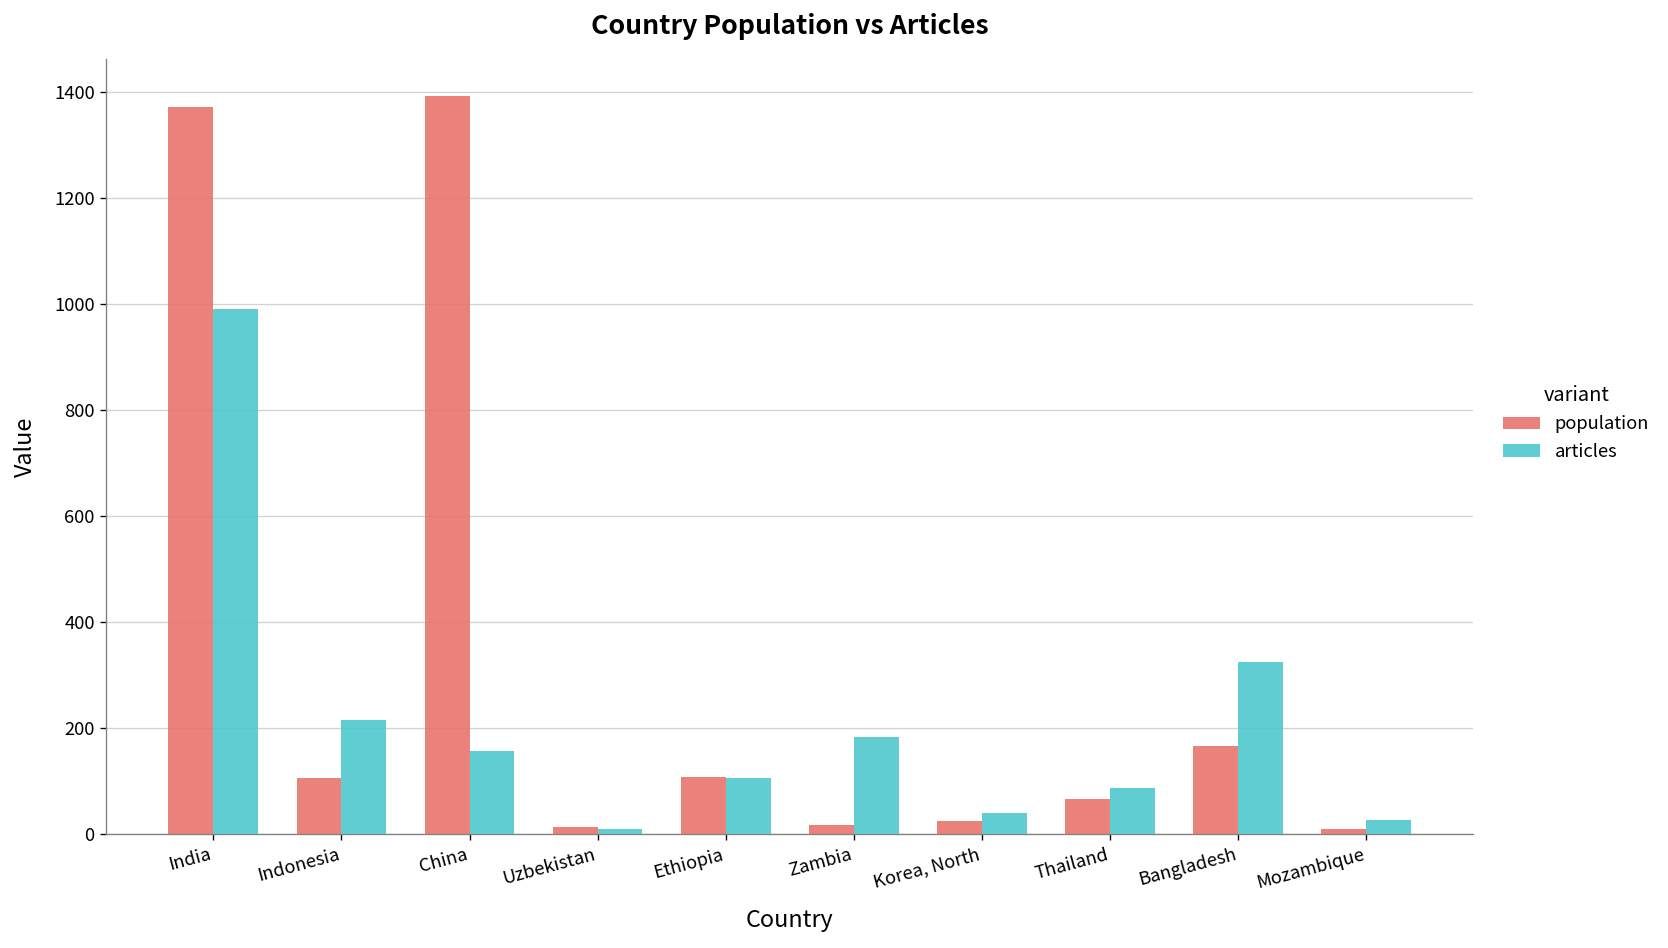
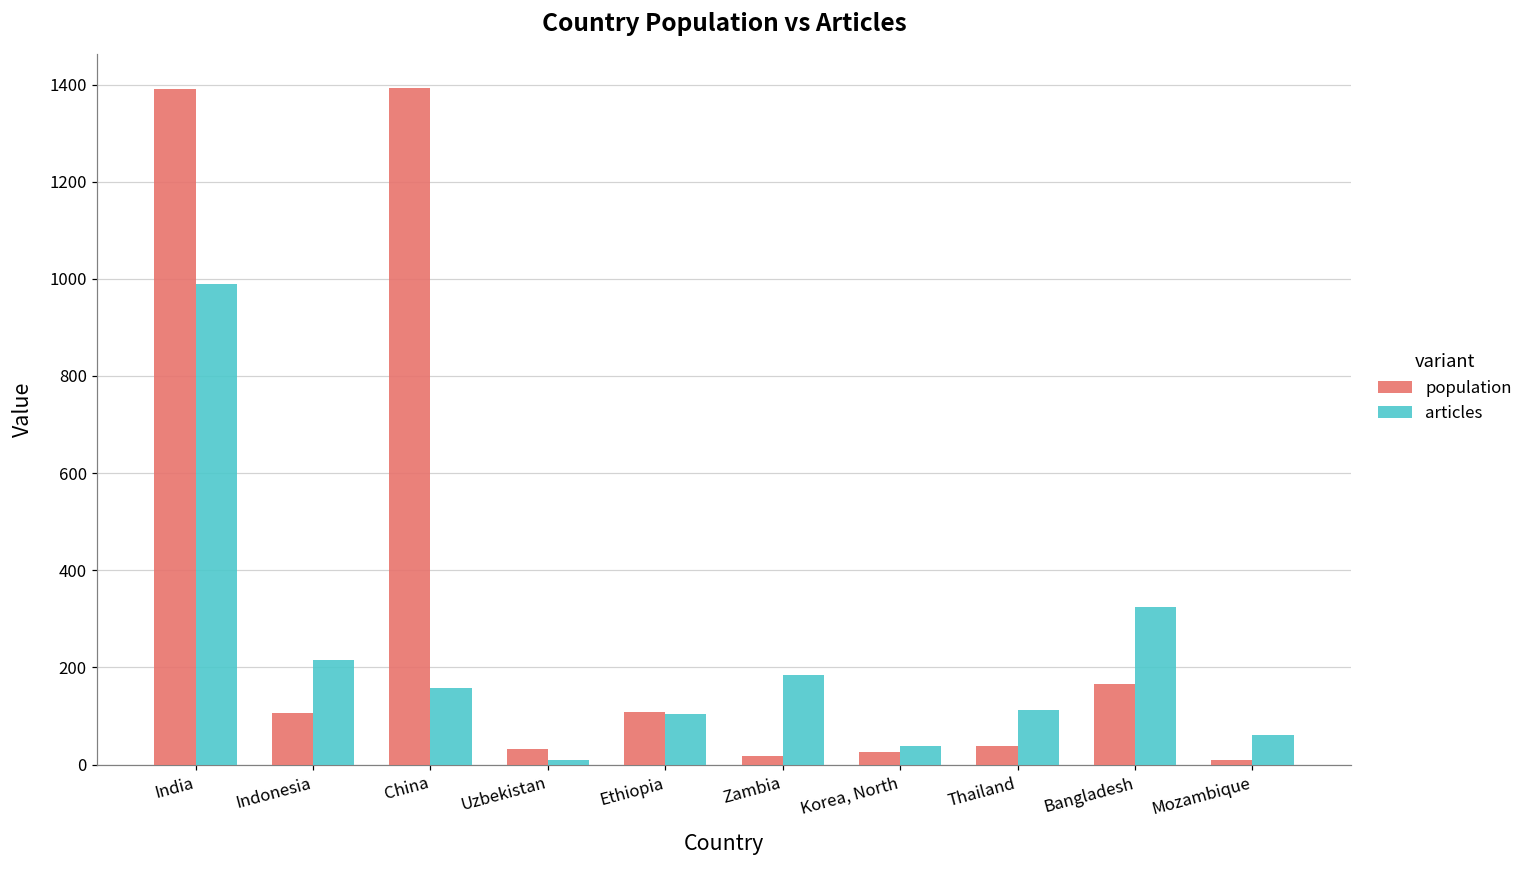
  {
    "population": {
-     "India": 1370,
+     "India": 1390,
      "Indonesia": 110,
      "China": 1390,
-     "Uzbekistan": 10,
+     "Uzbekistan": 30,
      "Ethiopia": 110,
      "Zambia": 20,
      "Korea, North": 30,
-     "Thailand": 70,
+     "Thailand": 40,
      "Bangladesh": 170,
      "Mozambique": 10
    },
    "articles": {
      "India": 990,
      "Indonesia": 220,
      "China": 160,
      "Uzbekistan": 10,
      "Ethiopia": 110,
      "Zambia": 180,
      "Korea, North": 40,
-     "Thailand": 90,
+     "Thailand": 110,
      "Bangladesh": 320,
-     "Mozambique": 30
+     "Mozambique": 60
    }
  }
